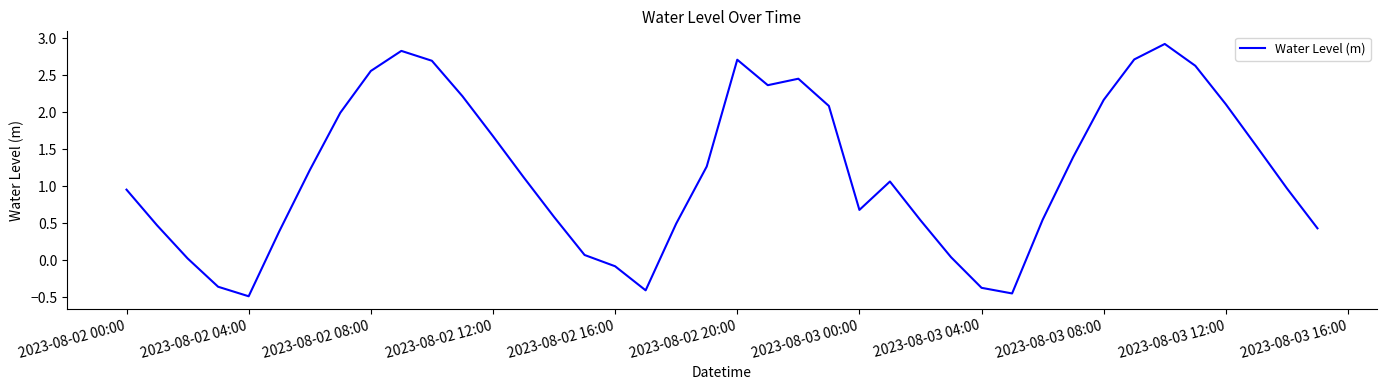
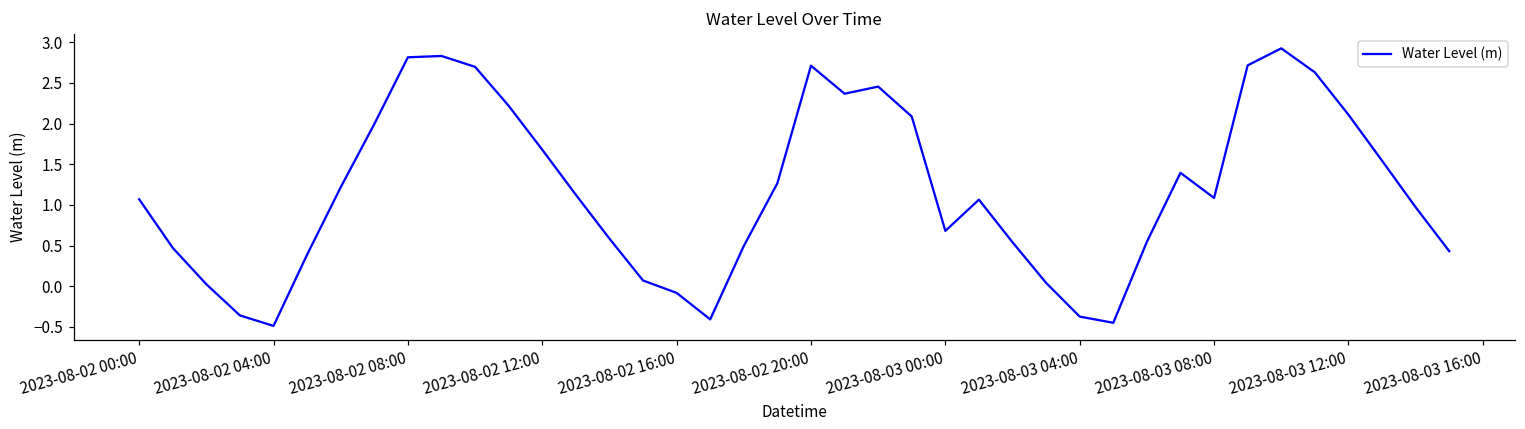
  {
-   "2023-08-02 00:00": 1.0,
+   "2023-08-02 00:00": 1.1,
    "2023-08-02 04:00": -0.5,
-   "2023-08-02 08:00": 2.6,
+   "2023-08-02 08:00": 2.8,
    "2023-08-02 12:00": 1.7,
    "2023-08-02 16:00": -0.1,
    "2023-08-02 20:00": 2.7,
    "2023-08-03 00:00": 0.7,
    "2023-08-03 04:00": -0.4,
-   "2023-08-03 08:00": 2.2,
+   "2023-08-03 08:00": 1.1,
    "2023-08-03 12:00": 2.1
  }
